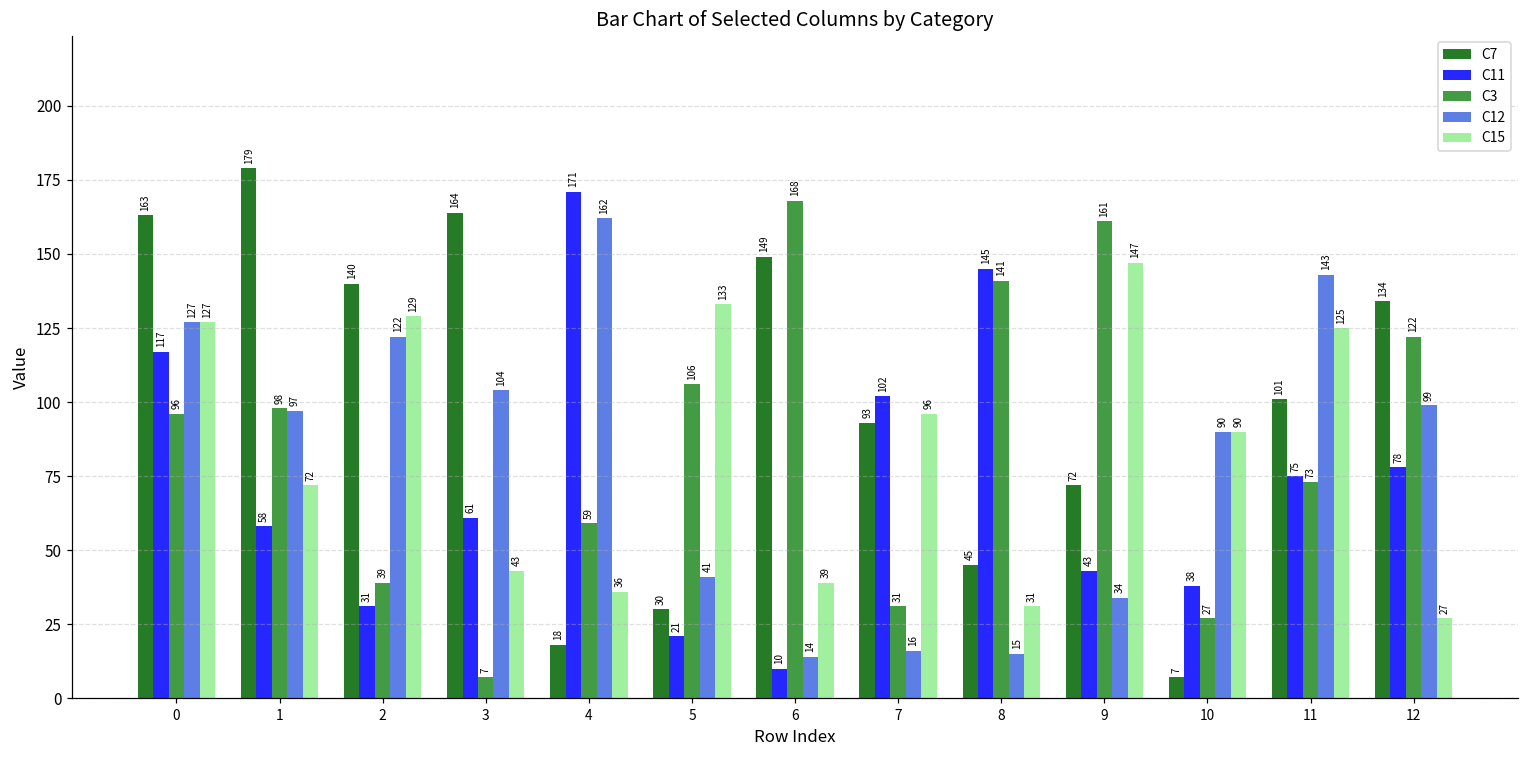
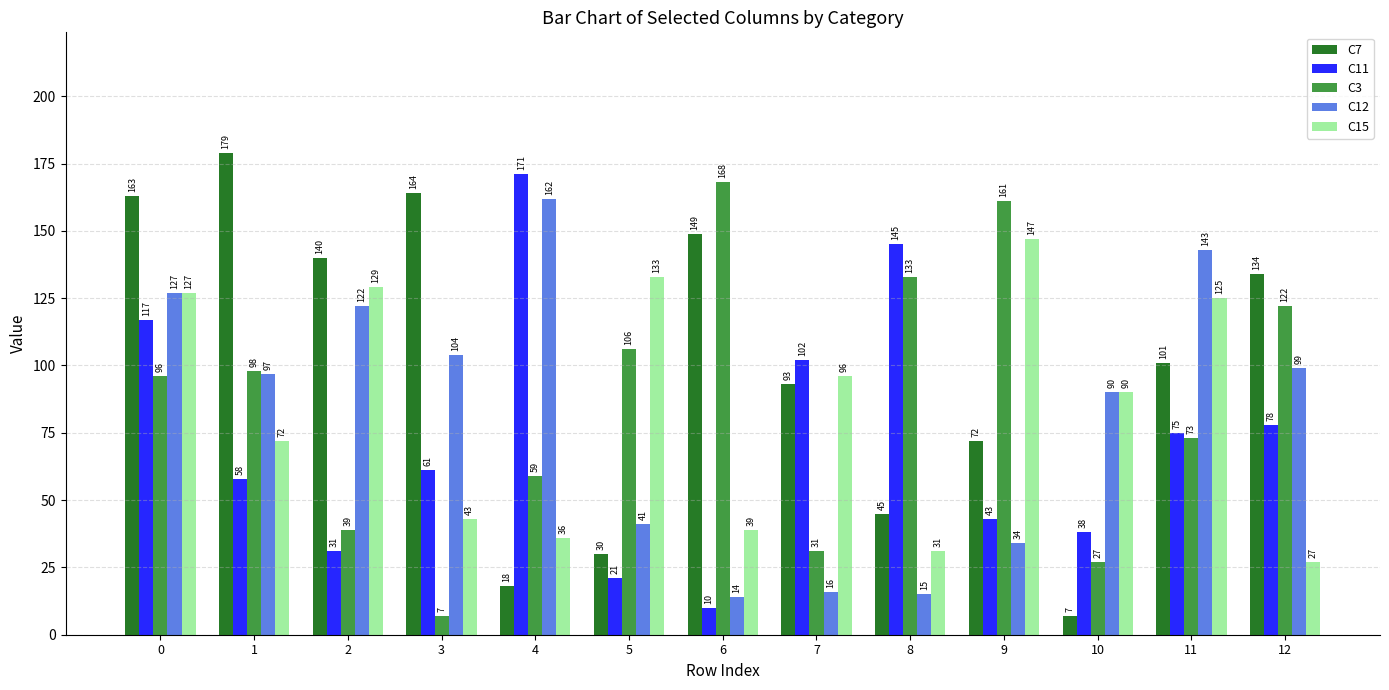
  {
    "C7": {
      "0": 163,
      "1": 179,
      "2": 140,
      "3": 164,
      "4": 18,
      "5": 30,
      "6": 149,
      "7": 93,
      "8": 45,
      "9": 72,
      "10": 7,
      "11": 101,
      "12": 134
    },
    "C11": {
      "0": 117,
      "1": 58,
      "2": 31,
      "3": 61,
      "4": 171,
      "5": 21,
      "6": 10,
      "7": 102,
      "8": 145,
      "9": 43,
      "10": 38,
      "11": 75,
      "12": 78
    },
    "C3": {
      "0": 96,
      "1": 98,
      "2": 39,
      "3": 7,
      "4": 59,
      "5": 106,
      "6": 168,
      "7": 31,
-     "8": 141,
+     "8": 133,
      "9": 161,
      "10": 27,
      "11": 73,
      "12": 122
    },
    "C12": {
      "0": 127,
      "1": 97,
      "2": 122,
      "3": 104,
      "4": 162,
      "5": 41,
      "6": 14,
      "7": 16,
      "8": 15,
      "9": 34,
      "10": 90,
      "11": 143,
      "12": 99
    },
    "C15": {
      "0": 127,
      "1": 72,
      "2": 129,
      "3": 43,
      "4": 36,
      "5": 133,
      "6": 39,
      "7": 96,
      "8": 31,
      "9": 147,
      "10": 90,
      "11": 125,
      "12": 27
    }
  }
